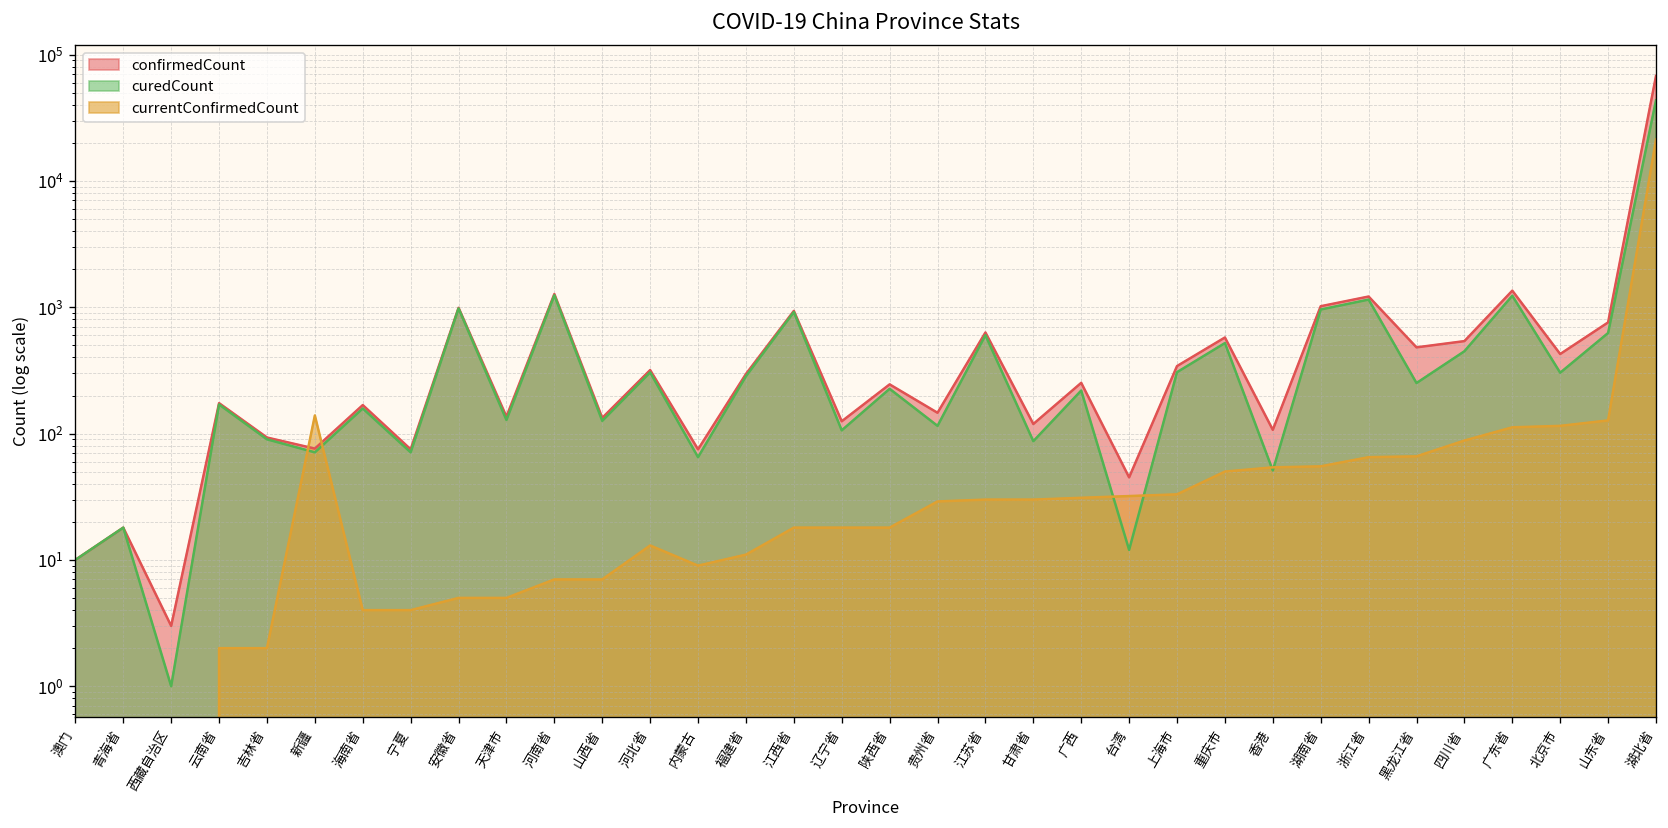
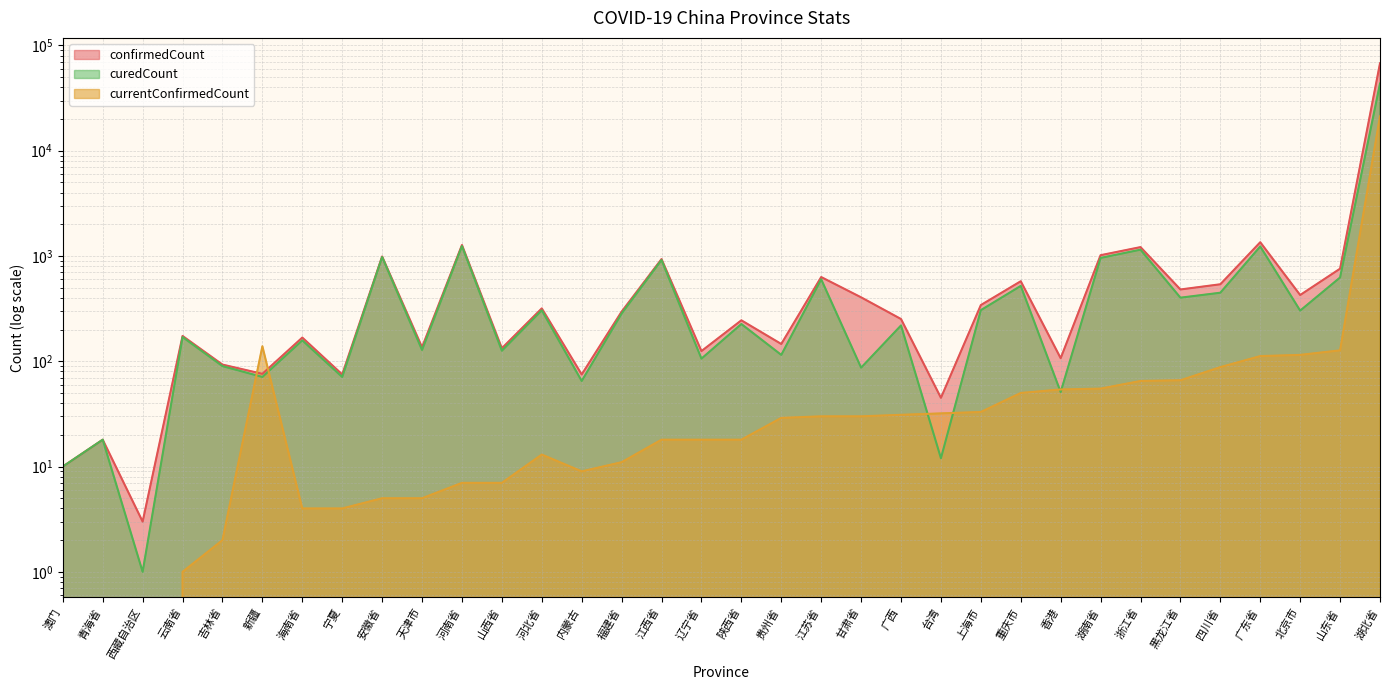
  {
    "confirmedCount": {
      "西藏自治区": 3,
      "新疆": 80,
      "海南省": 170,
      "天津市": 140,
      "内蒙古": 80,
      "辽宁省": 130,
      "陕西省": 250,
      "贵州省": 150,
-     "甘肃省": 120,
+     "甘肃省": 410,
      "广西": 250,
      "台湾": 45,
      "上海市": 340,
      "重庆市": 600,
      "香港": 110,
      "湖南省": 1000,
      "浙江省": 1200,
      "黑龙江省": 500,
      "四川省": 500,
      "广东省": 1400,
      "北京市": 430,
      "山东省": 800,
      "湖北省": 70000
    },
    "curedCount": {
      "西藏自治区": 1,
      "新疆": 70,
      "海南省": 160,
      "天津市": 130,
      "内蒙古": 70,
      "辽宁省": 110,
      "陕西省": 230,
      "贵州省": 120,
      "甘肃省": 90,
      "广西": 220,
      "台湾": 12,
      "上海市": 310,
      "重庆市": 500,
      "香港": 50,
      "湖南省": 1000,
      "浙江省": 1100,
-     "黑龙江省": 250,
+     "黑龙江省": 400,
      "四川省": 450,
      "广东省": 1200,
      "北京市": 300,
      "山东省": 600,
      "湖北省": 43000
    },
    "currentConfirmedCount": {
-     "云南省": 2,
+     "云南省": 1,
      "吉林省": 2,
      "新疆": 140,
      "海南省": 4,
      "宁夏": 4,
      "安徽省": 5,
      "天津市": 5,
      "河南省": 7,
      "山西省": 7,
      "河北省": 13,
      "内蒙古": 9,
      "福建省": 11,
      "江西省": 18,
      "辽宁省": 18,
      "陕西省": 18,
      "贵州省": 29,
      "江苏省": 30,
      "甘肃省": 30,
      "广西": 31,
      "台湾": 32,
      "上海市": 33,
      "重庆市": 50,
      "香港": 50,
      "湖南省": 60,
      "浙江省": 70,
      "黑龙江省": 70,
      "四川省": 90,
      "广东省": 110,
      "北京市": 120,
      "山东省": 130,
      "湖北省": 21000
    }
  }
